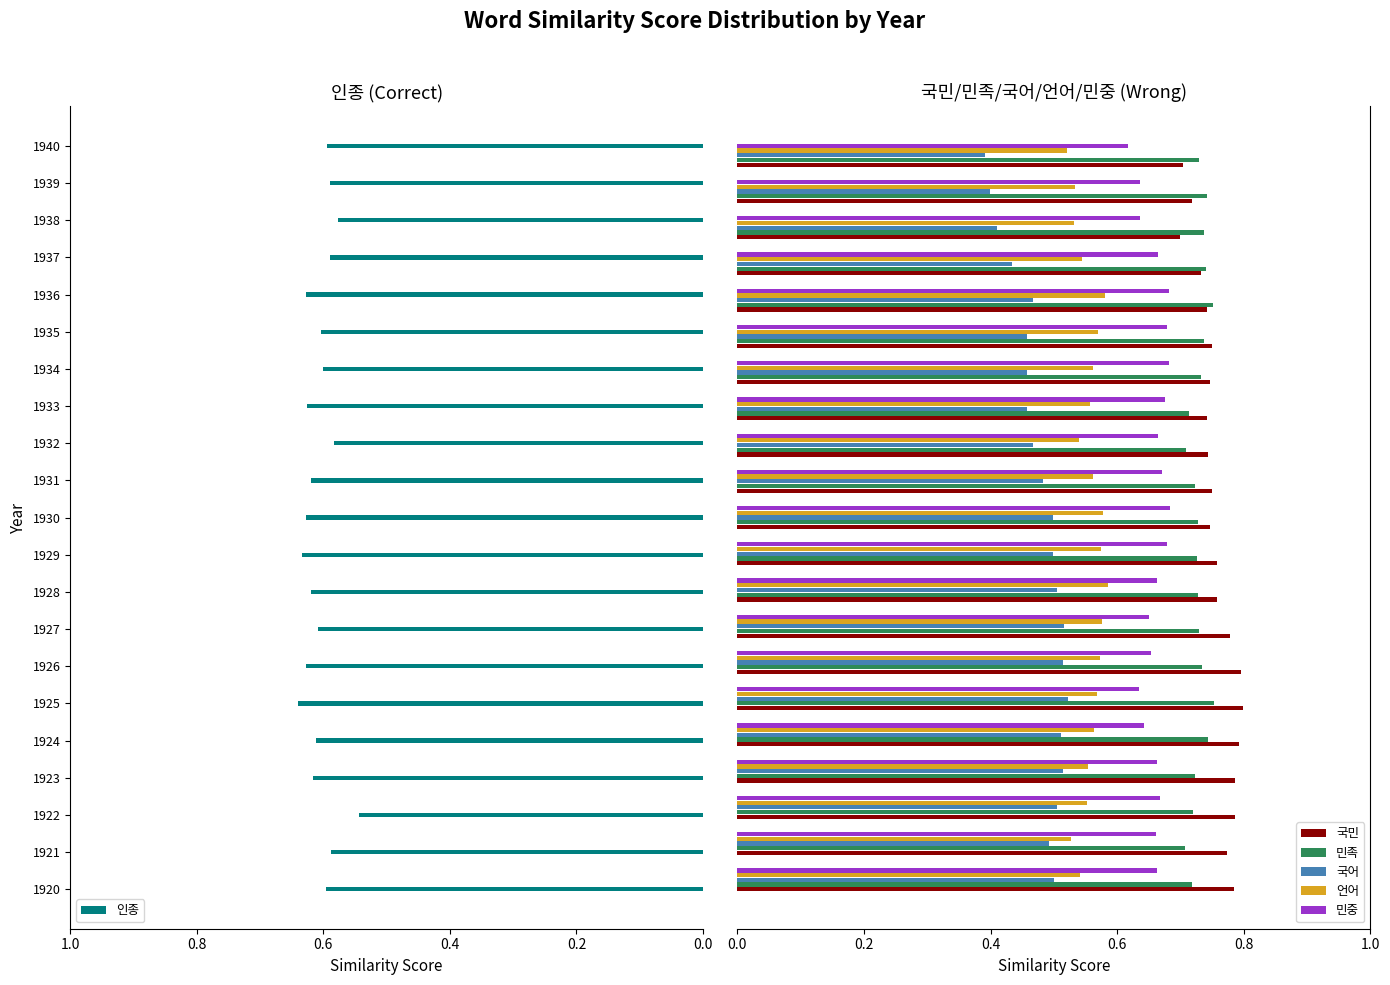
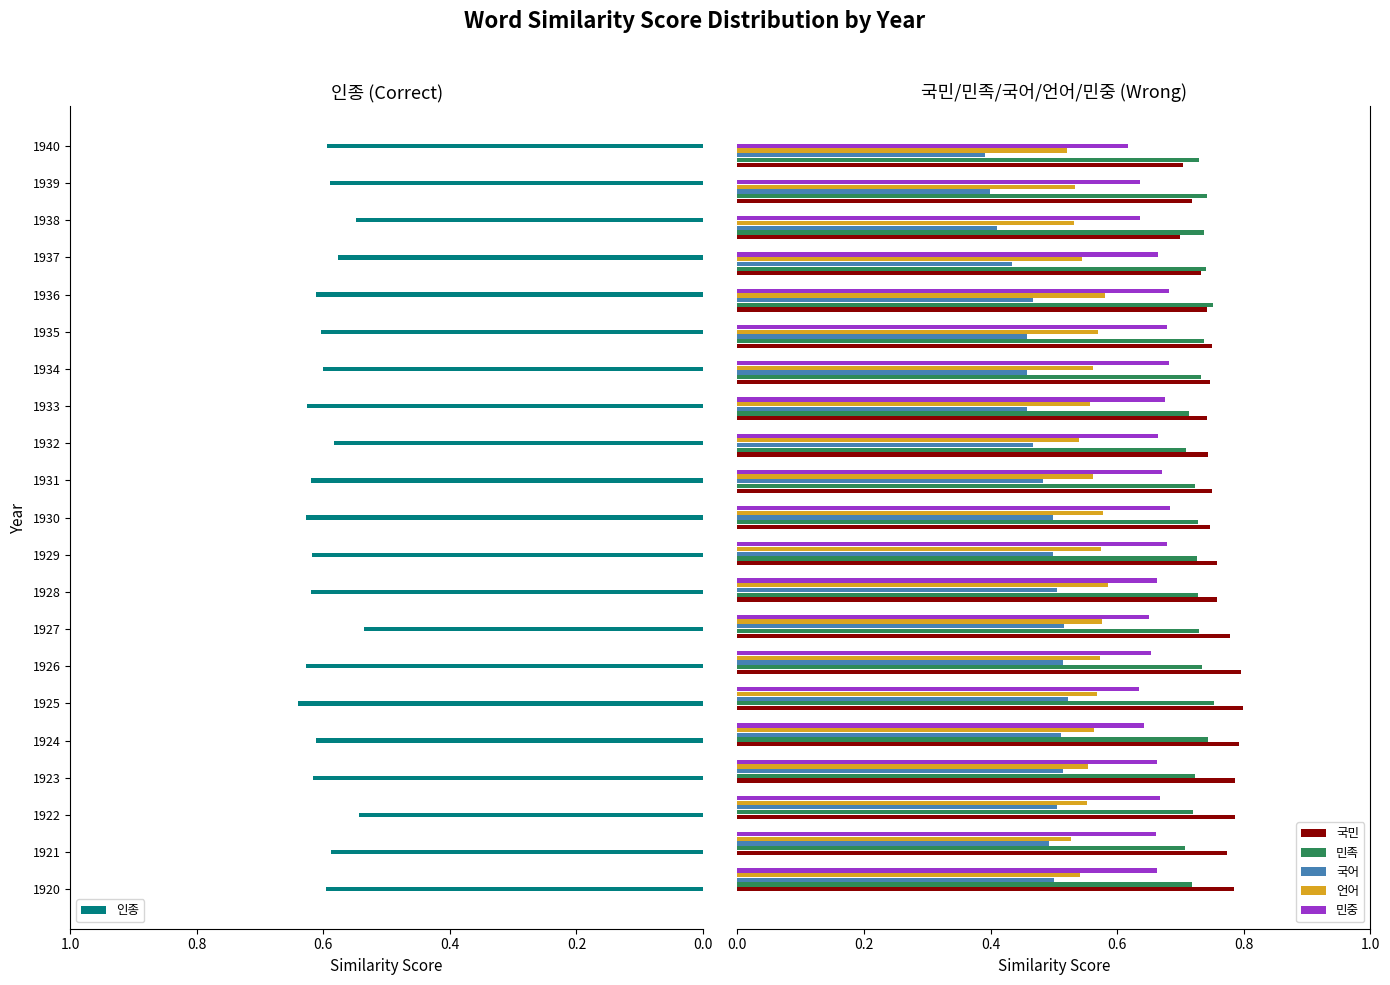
  {
    "인종 (Correct)": {
      "1940": 0.59,
      "1939": 0.59,
-     "1938": 0.58,
-     "1937": 0.59,
-     "1936": 0.63,
+     "1938": 0.55,
+     "1937": 0.58,
+     "1936": 0.61,
      "1935": 0.60,
      "1934": 0.60,
      "1933": 0.62,
      "1932": 0.58,
      "1931": 0.62,
      "1930": 0.63,
-     "1929": 0.63,
+     "1929": 0.62,
      "1928": 0.62,
-     "1927": 0.61,
+     "1927": 0.54,
      "1926": 0.63,
      "1925": 0.64,
      "1924": 0.61,
      "1923": 0.62,
      "1922": 0.54,
      "1921": 0.59,
      "1920": 0.60
    }
  }
